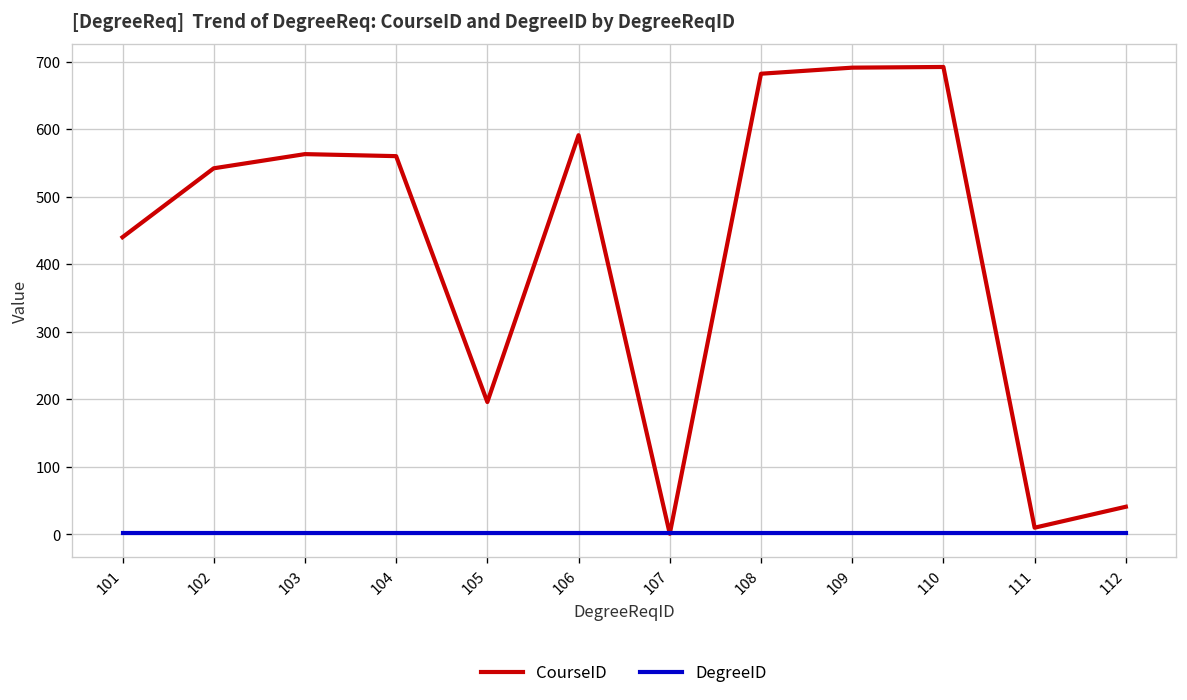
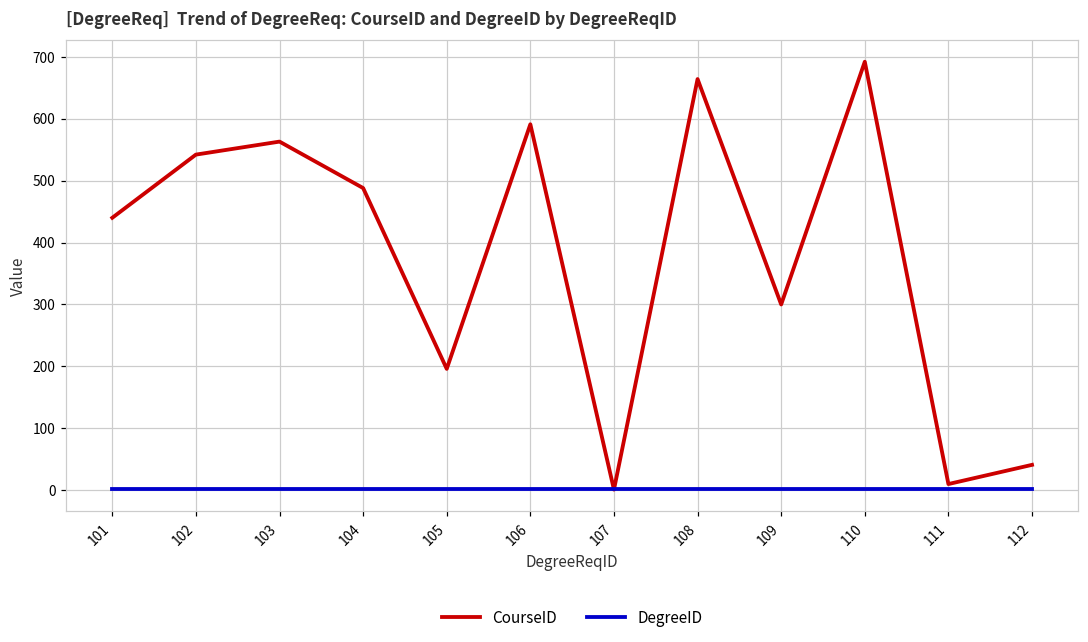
  {
    "CourseID": {
      "101": 440,
      "102": 540,
      "103": 560,
-     "104": 560,
+     "104": 490,
      "105": 200,
      "106": 590,
-     "108": 680,
-     "109": 690,
+     "108": 660,
+     "109": 300,
      "110": 690,
      "111": 10,
      "112": 40
    },
    "DegreeID": {
      "101": 0,
      "102": 0,
      "103": 0,
      "104": 0,
      "105": 0,
      "106": 0,
      "108": 0,
      "109": 0,
      "110": 0,
      "111": 0,
      "112": 0
    }
  }
